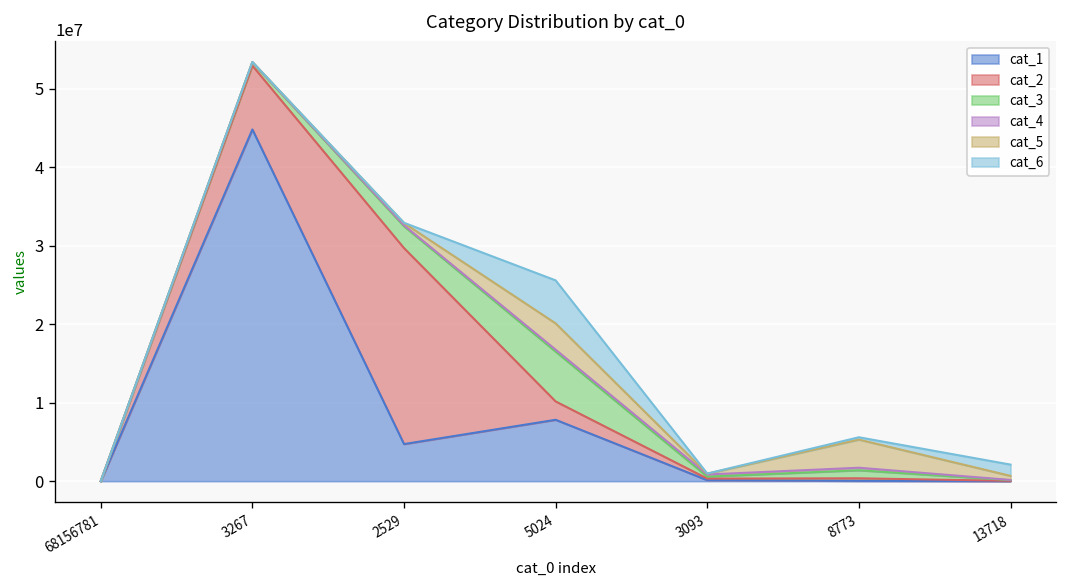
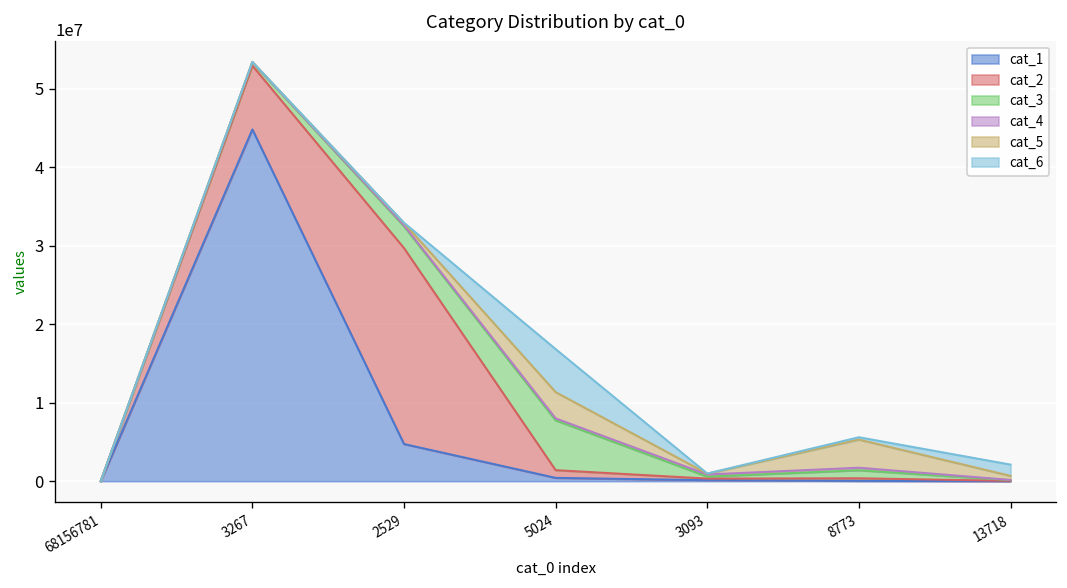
  {
    "cat_1": {
      "3267": 45000000,
      "2529": 5000000,
-     "5024": 8000000
+     "5024": 0
    },
    "cat_2": {
      "3267": 8000000,
      "2529": 25000000,
-     "5024": 2000000
+     "5024": 1000000
    },
    "cat_5": {
      "5024": 3000000,
      "13718": 1000000
    },
    "cat_6": {
      "5024": 5000000,
      "13718": 1000000
    }
  }
